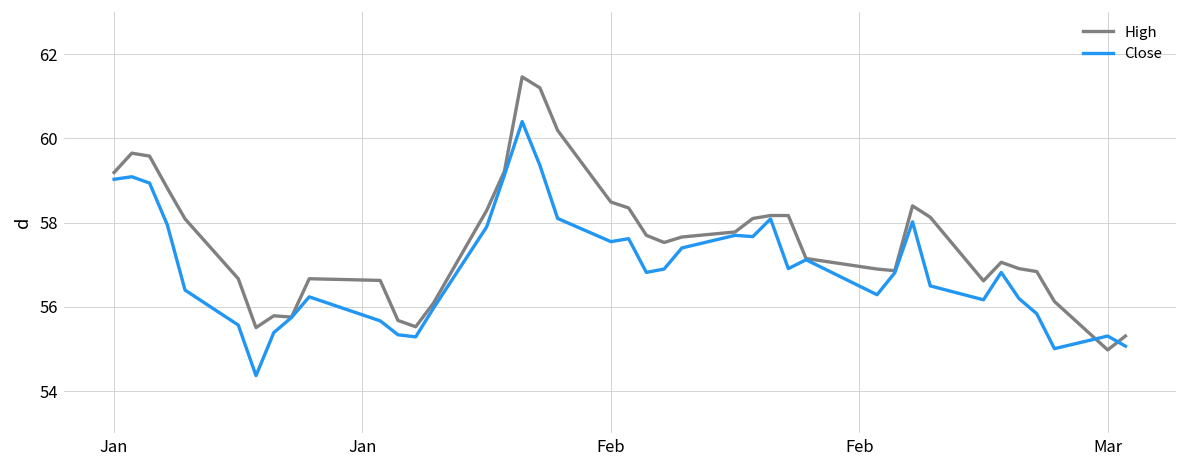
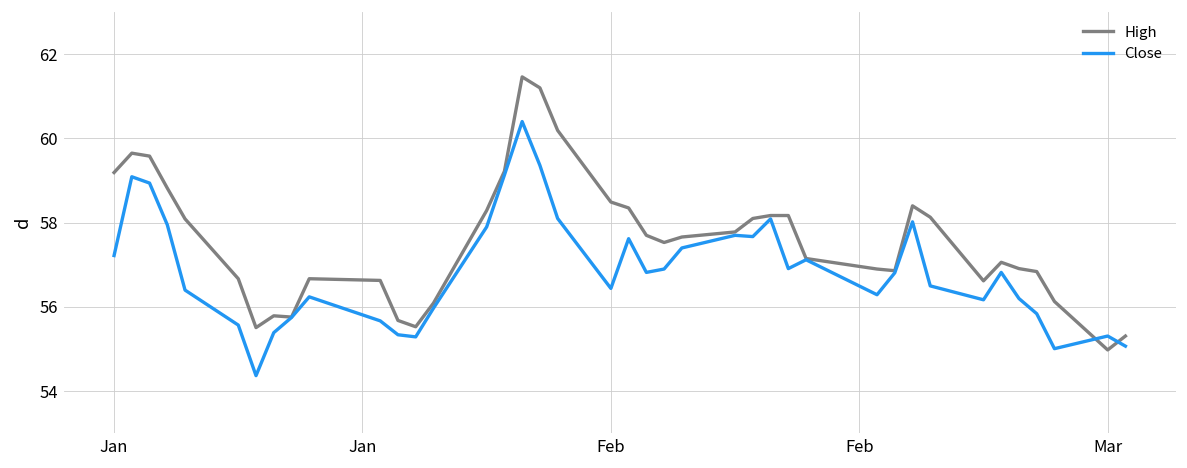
  {
    "High": {
      "Jan": 59.2,
      "Feb": 58.5,
      "Mar": 55.0
    },
    "Close": {
-     "Jan": 59.0,
-     "Feb": 57.6,
+     "Jan": 57.2,
+     "Feb": 56.4,
      "Mar": 55.3
    }
  }
